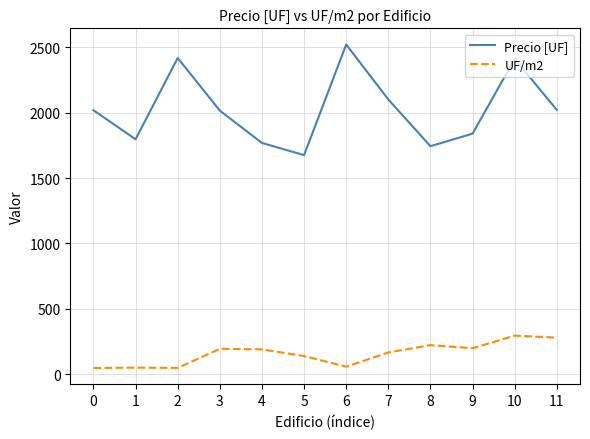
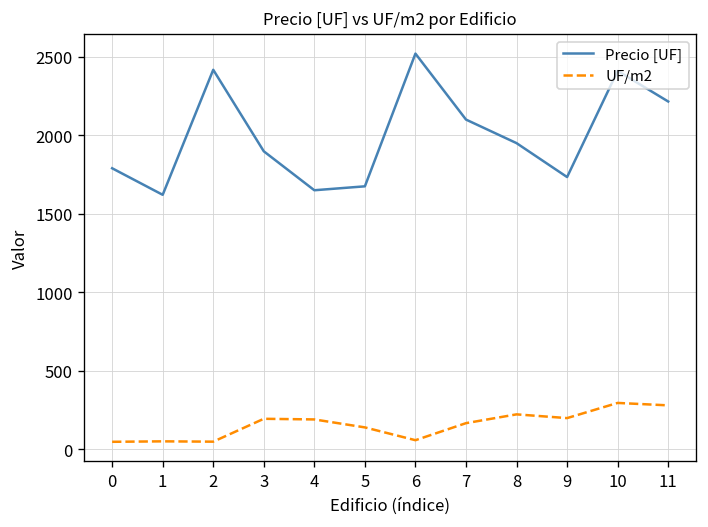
  {
    "Precio [UF]": {
-     "0": 2020,
-     "1": 1800,
+     "0": 1790,
+     "1": 1620,
      "2": 2420,
-     "3": 2020,
-     "4": 1770,
+     "3": 1900,
+     "4": 1650,
      "5": 1680,
      "6": 2520,
      "7": 2100,
-     "8": 1740,
-     "9": 1840,
-     "11": 2020
+     "8": 1950,
+     "9": 1730,
+     "11": 2220
    },
    "UF/m2": {
      "0": 50,
      "1": 50,
      "2": 50,
      "3": 190,
      "4": 190,
      "5": 140,
      "6": 60,
      "7": 170,
      "8": 220,
      "9": 200,
      "10": 300,
      "11": 280
    }
  }
